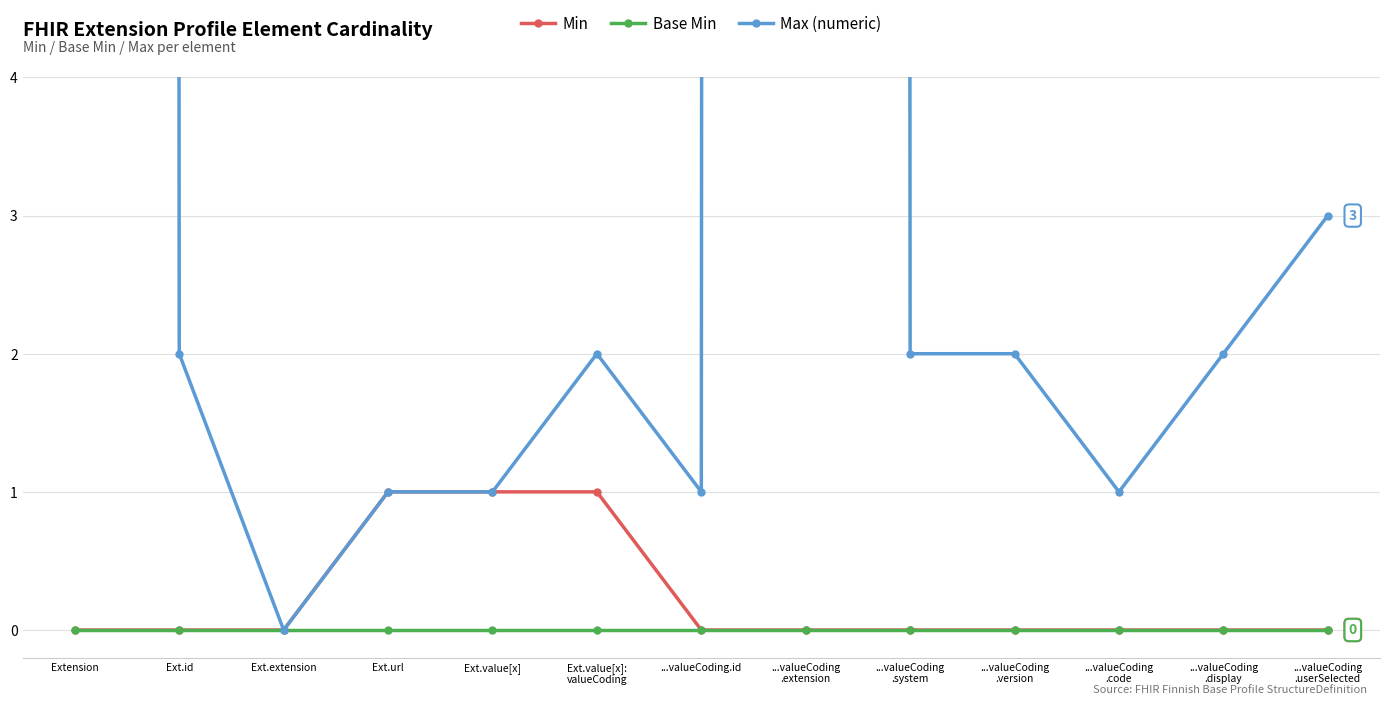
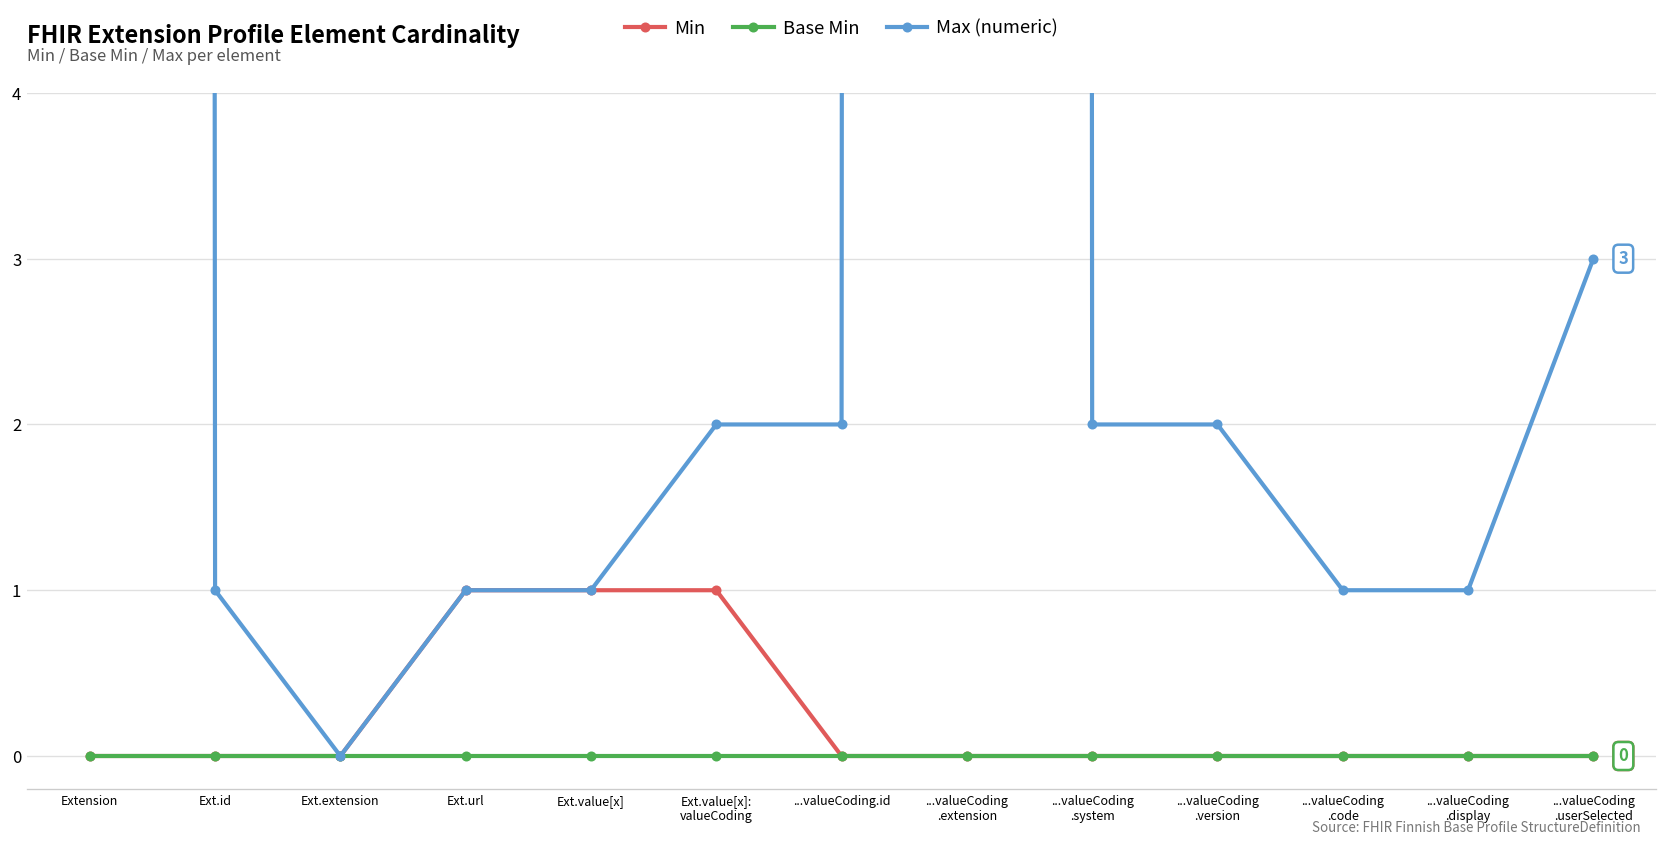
  {
    "Min": {
      "Ext.value[x]: valueCoding": 1
    },
    "Base Min": {
      "Ext.url": 0,
      "Ext.value[x]": 0,
      "Ext.value[x]: valueCoding": 0
    },
    "Max (numeric)": {
-     "Ext.id": 2,
+     "Ext.id": 1,
      "Ext.value[x]: valueCoding": 2,
-     "...valueCoding.id": 1,
+     "...valueCoding.id": 2,
      "...valueCoding .system": 2,
      "...valueCoding .version": 2,
      "...valueCoding .code": 1,
-     "...valueCoding .display": 2
+     "...valueCoding .display": 1
    }
  }
